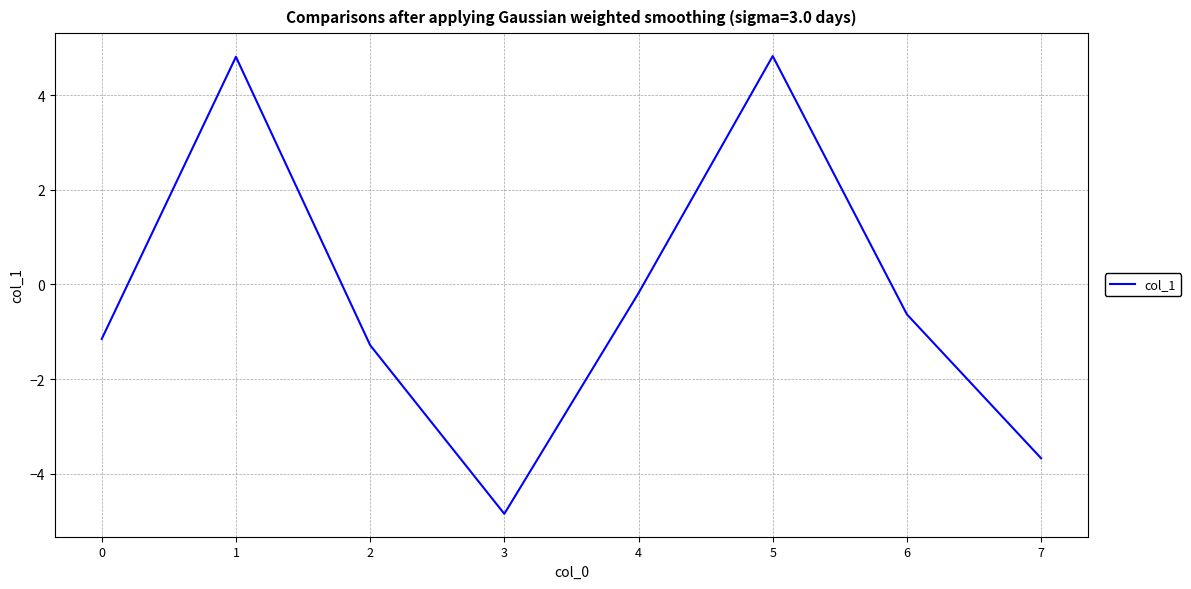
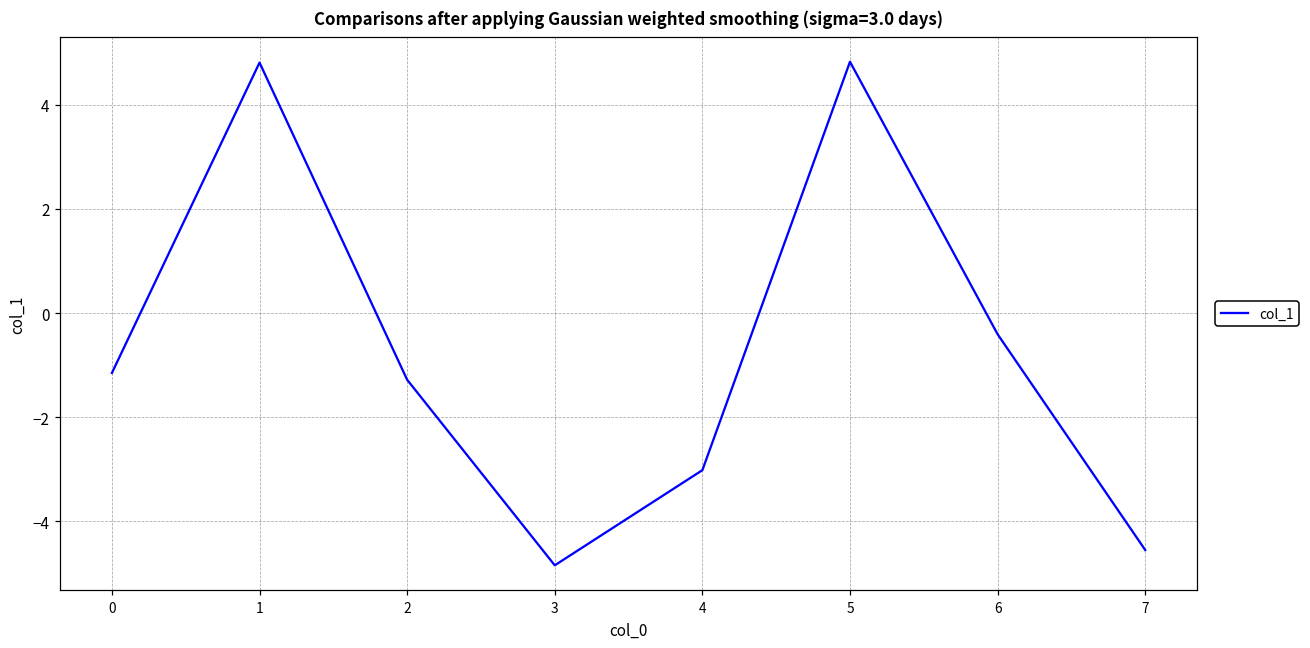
  {
    "0": -1.2,
    "1": 4.8,
    "2": -1.3,
    "3": -4.8,
-   "4": -0.2,
+   "4": -3.0,
    "5": 4.8,
-   "6": -0.6,
-   "7": -3.7
+   "6": -0.4,
+   "7": -4.6
  }
